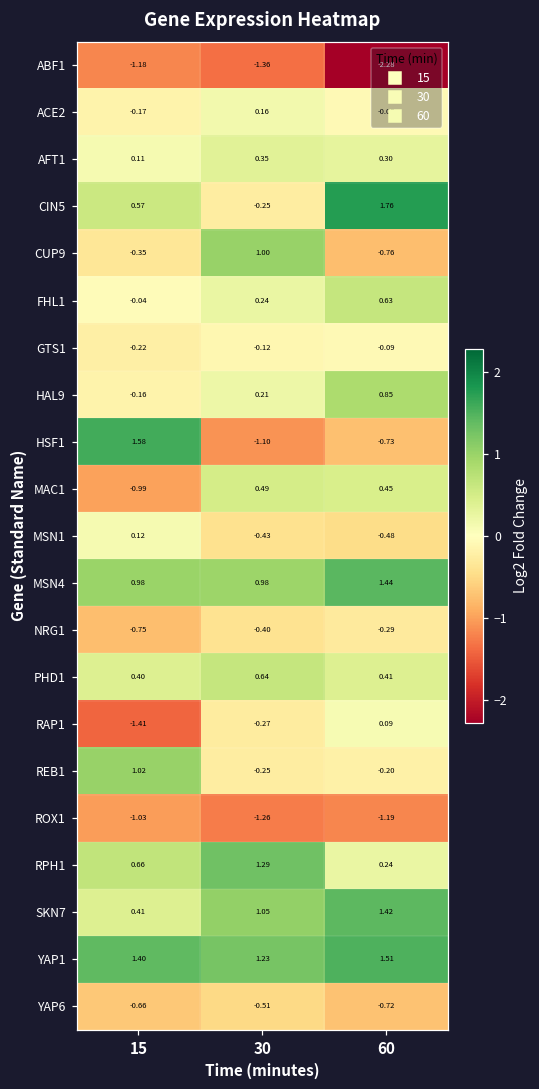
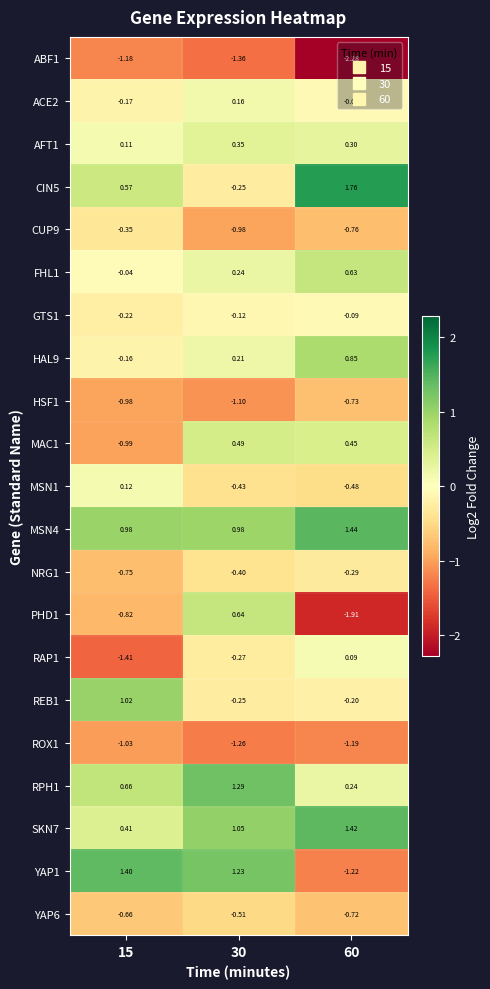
  {
    "ABF1": {
      "15": -1.18,
      "30": -1.36
    },
    "ACE2": {
      "15": -0.17,
      "30": 0.16
    },
    "AFT1": {
      "15": 0.11,
      "30": 0.35,
      "60": 0.30
    },
    "CIN5": {
      "15": 0.57,
      "30": -0.25,
      "60": 1.76
    },
    "CUP9": {
      "15": -0.35,
-     "30": 1.00,
+     "30": -0.98,
      "60": -0.76
    },
    "FHL1": {
      "15": -0.04,
      "30": 0.24,
      "60": 0.63
    },
    "GTS1": {
      "15": -0.22,
      "30": -0.12,
      "60": -0.09
    },
    "HAL9": {
      "15": -0.16,
      "30": 0.21,
      "60": 0.85
    },
    "HSF1": {
-     "15": 1.58,
+     "15": -0.98,
      "30": -1.10,
      "60": -0.73
    },
    "MAC1": {
      "15": -0.99,
      "30": 0.49,
      "60": 0.45
    },
    "MSN1": {
      "15": 0.12,
      "30": -0.43,
      "60": -0.48
    },
    "MSN4": {
      "15": 0.98,
      "30": 0.98,
      "60": 1.44
    },
    "NRG1": {
      "15": -0.75,
      "30": -0.40,
      "60": -0.29
    },
    "PHD1": {
-     "15": 0.40,
+     "15": -0.82,
      "30": 0.64,
-     "60": 0.41
+     "60": -1.91
    },
    "RAP1": {
      "15": -1.41,
      "30": -0.27,
      "60": 0.09
    },
    "REB1": {
      "15": 1.02,
      "30": -0.25,
      "60": -0.20
    },
    "ROX1": {
      "15": -1.03,
      "30": -1.26,
      "60": -1.19
    },
    "RPH1": {
      "15": 0.66,
      "30": 1.29,
      "60": 0.24
    },
    "SKN7": {
      "15": 0.41,
      "30": 1.05,
      "60": 1.42
    },
    "YAP1": {
      "15": 1.40,
      "30": 1.23,
-     "60": 1.51
+     "60": -1.22
    },
    "YAP6": {
      "15": -0.66,
      "30": -0.51,
      "60": -0.72
    }
  }
